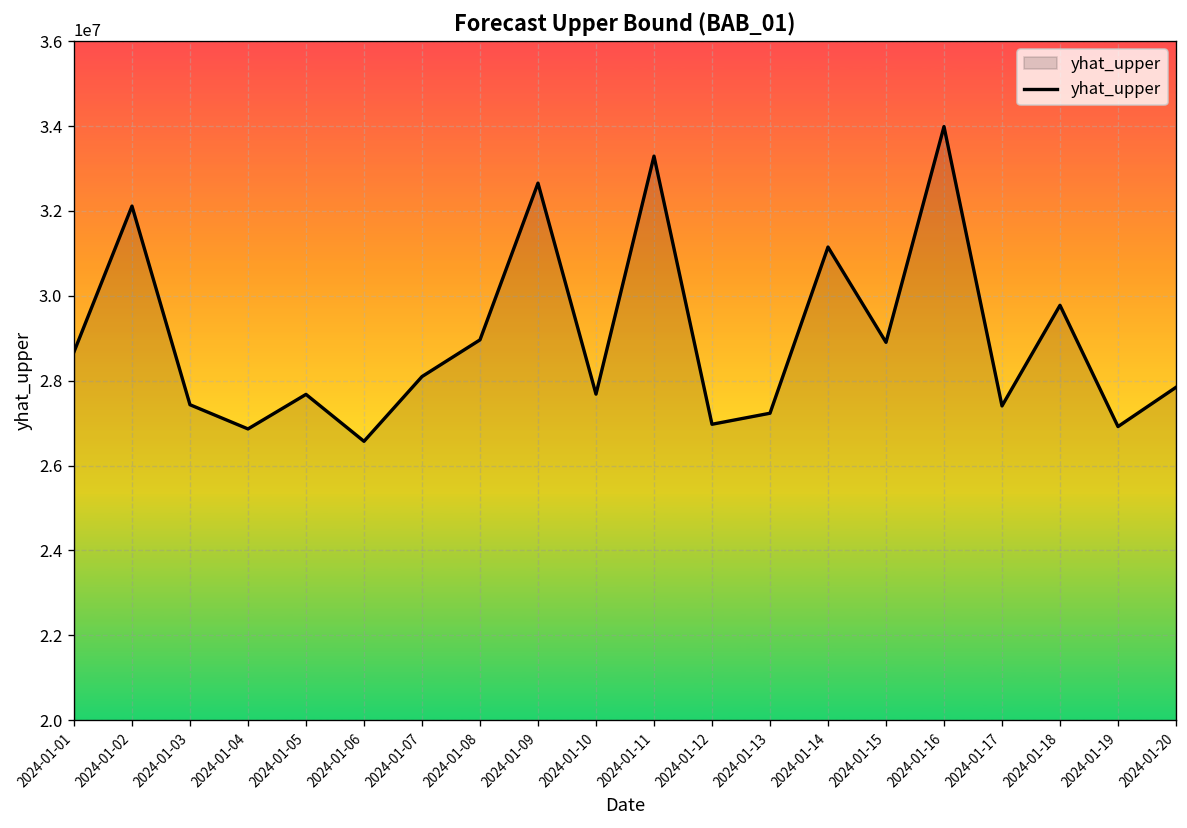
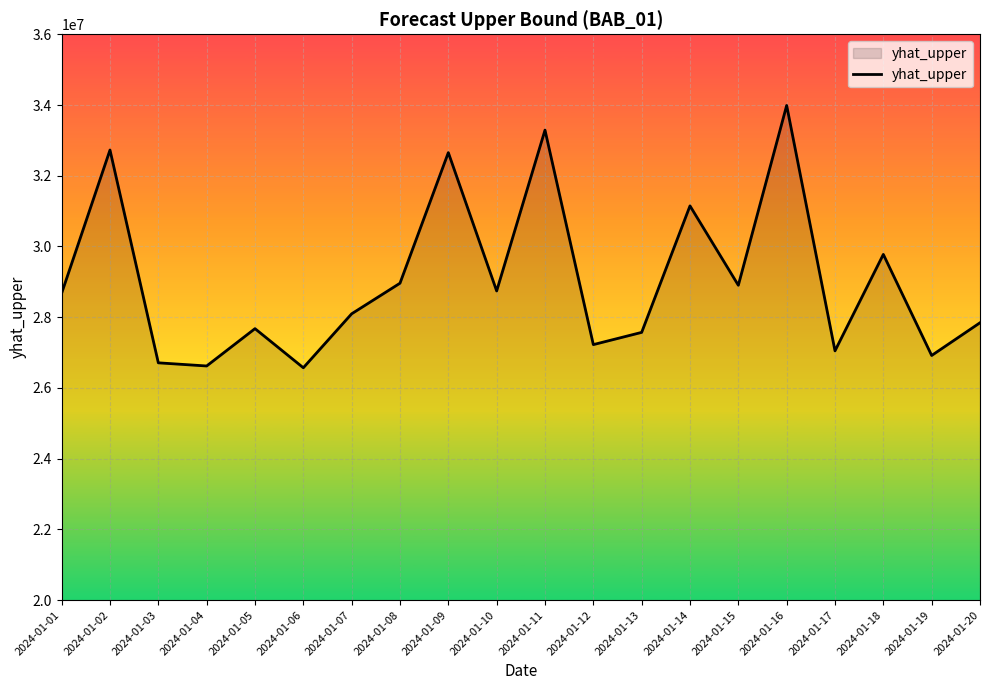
  {
    "2024-01-01": 28700000,
-   "2024-01-02": 32100000,
-   "2024-01-03": 27400000,
-   "2024-01-04": 26900000,
+   "2024-01-02": 32700000,
+   "2024-01-03": 26700000,
+   "2024-01-04": 26600000,
    "2024-01-05": 27700000,
    "2024-01-06": 26600000,
    "2024-01-07": 28100000,
    "2024-01-08": 29000000,
    "2024-01-09": 32700000,
-   "2024-01-10": 27700000,
+   "2024-01-10": 28700000,
    "2024-01-11": 33300000,
-   "2024-01-12": 27000000,
-   "2024-01-13": 27200000,
+   "2024-01-12": 27200000,
+   "2024-01-13": 27600000,
    "2024-01-14": 31100000,
    "2024-01-15": 28900000,
    "2024-01-16": 34000000,
-   "2024-01-17": 27400000,
+   "2024-01-17": 27000000,
    "2024-01-18": 29800000,
    "2024-01-19": 26900000,
    "2024-01-20": 27800000
  }
